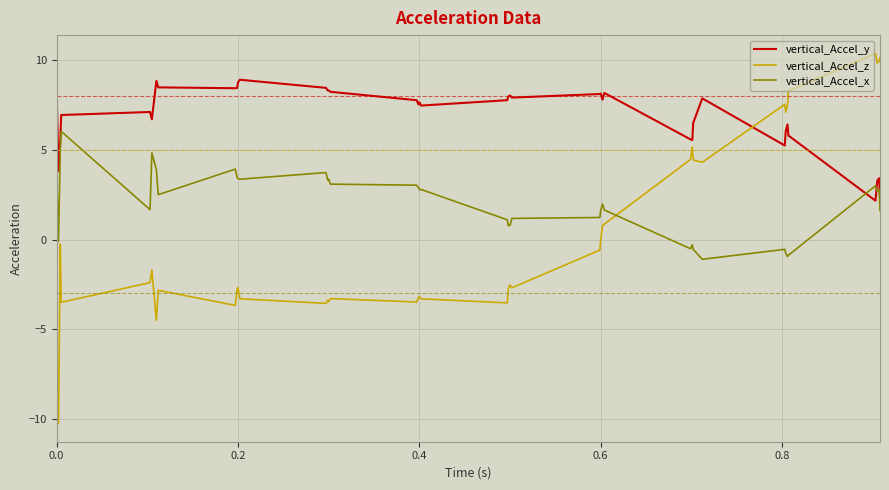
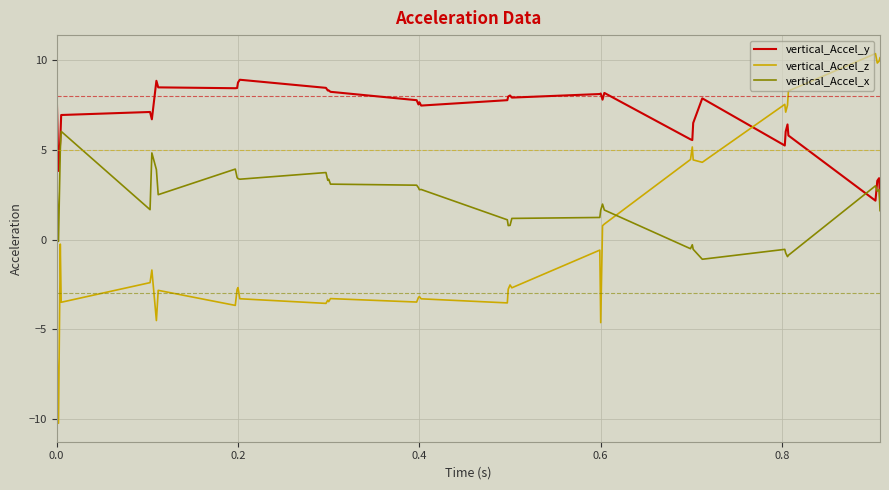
  {
    "vertical_Accel_y": {
      "0.0": 8.3,
      "0.2": 8.8,
      "0.4": 7.7,
      "0.6": 8.2
    },
    "vertical_Accel_z": {
      "0.0": -5.1,
      "0.2": -2.7,
      "0.4": -3.2,
-     "0.6": 0.0
+     "0.6": -4.6
    },
    "vertical_Accel_x": {
      "0.2": 3.4,
      "0.4": 2.8,
      "0.6": 1.6
    }
  }
